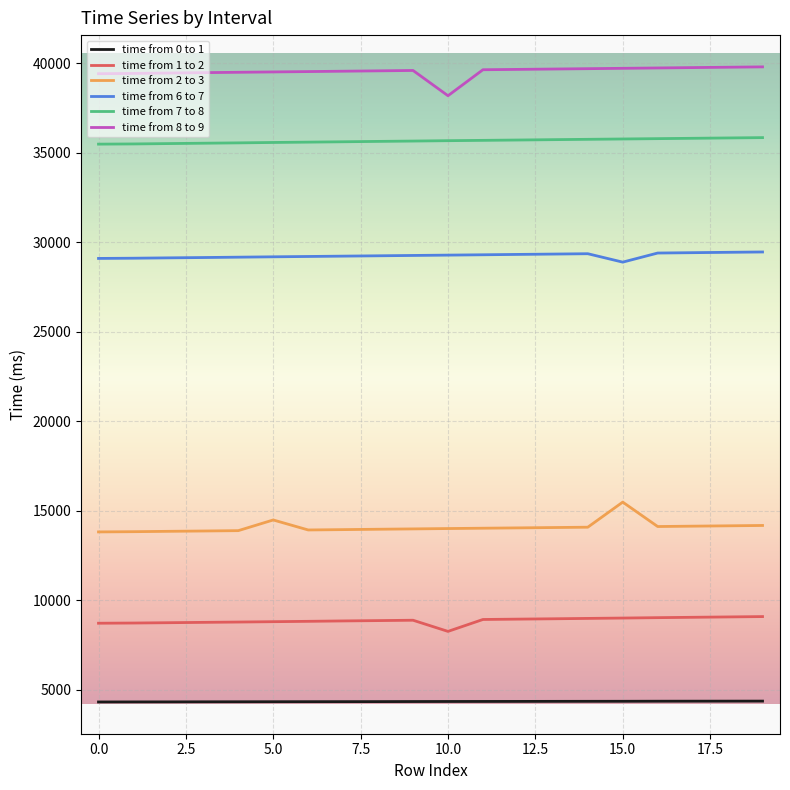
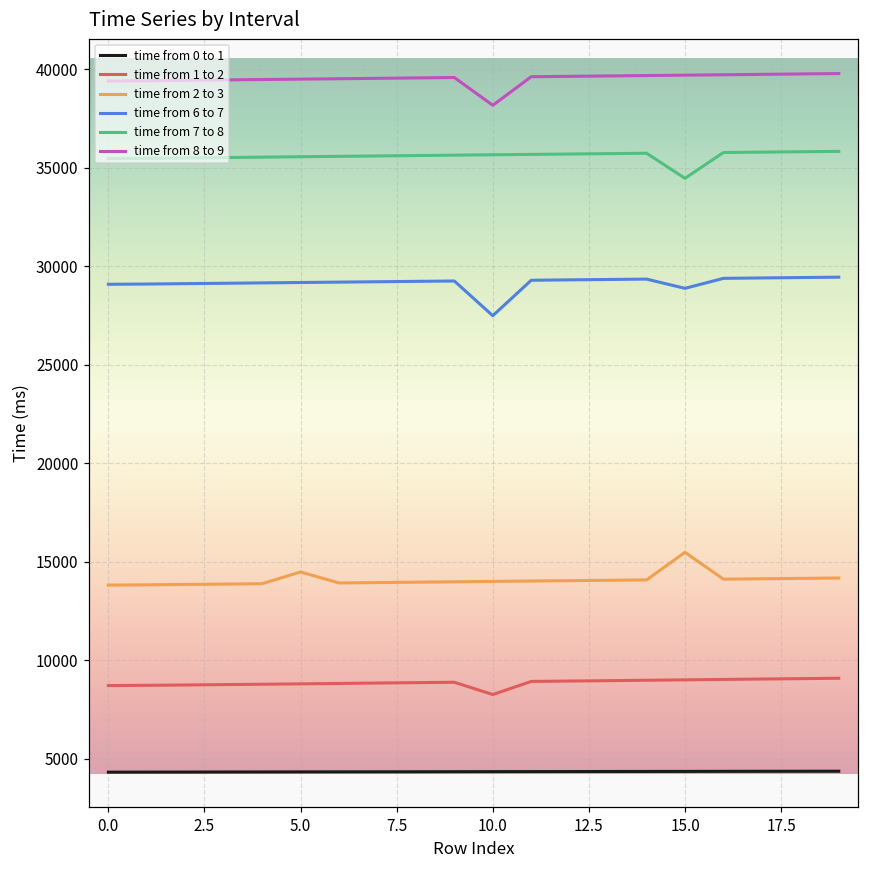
  {
    "time from 0 to 1": {
      "0.0": 4300,
      "5.0": 4300,
      "10.0": 4400,
      "15.0": 4400
    },
    "time from 1 to 2": {
      "0.0": 8700,
      "5.0": 8800,
      "10.0": 8300,
      "15.0": 9000
    },
    "time from 2 to 3": {
      "0.0": 13800,
      "5.0": 14500,
      "10.0": 14000,
      "15.0": 15500
    },
    "time from 6 to 7": {
      "0.0": 29100,
      "5.0": 29200,
-     "10.0": 29300,
+     "10.0": 27500,
      "15.0": 28900
    },
    "time from 7 to 8": {
      "0.0": 35500,
      "5.0": 35600,
      "10.0": 35700,
-     "15.0": 35800
+     "15.0": 34500
    },
    "time from 8 to 9": {
      "5.0": 39500,
      "10.0": 38200,
      "15.0": 39700
    }
  }
